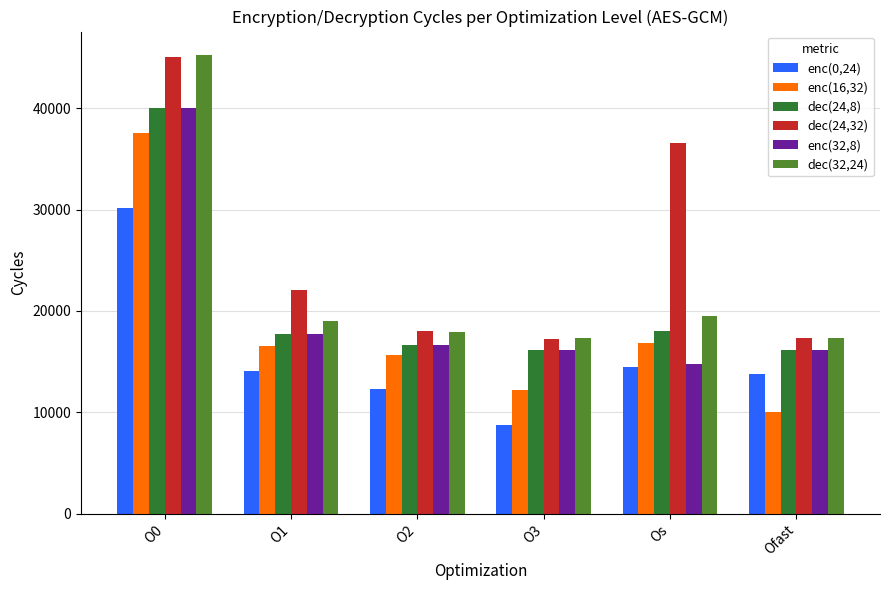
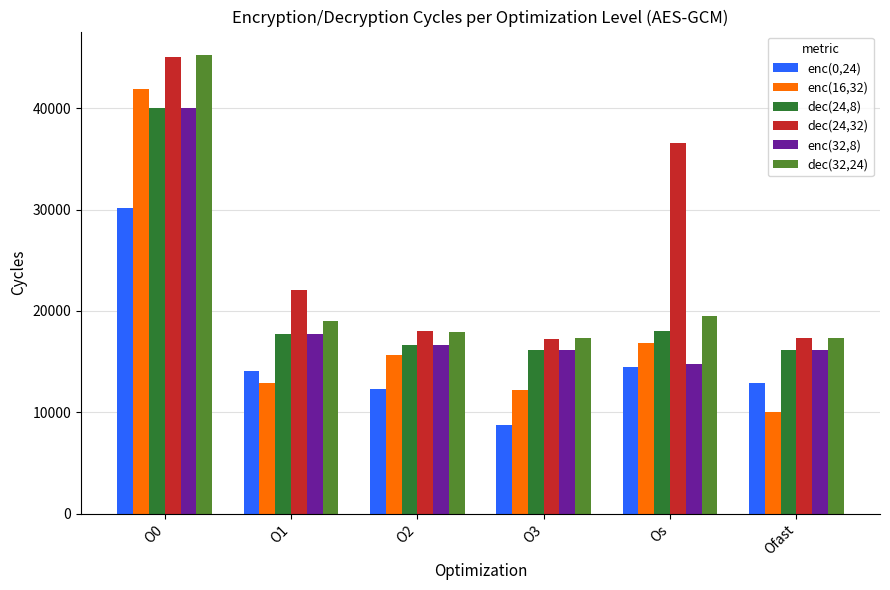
  {
    "enc(0,24)": {
      "O0": 30100,
      "O1": 14100,
      "O2": 12300,
      "O3": 8700,
      "Os": 14500,
-     "Ofast": 13800
+     "Ofast": 12800
    },
    "enc(16,32)": {
-     "O0": 37600,
-     "O1": 16600,
+     "O0": 41900,
+     "O1": 12900,
      "O2": 15600,
      "O3": 12200,
      "Os": 16900,
      "Ofast": 10000
    },
    "dec(24,32)": {
      "O0": 45100,
      "O1": 22100,
      "O2": 18000,
      "O3": 17200,
      "Os": 36600,
      "Ofast": 17300
    },
    "enc(32,8)": {
      "O0": 40000,
      "O1": 17700,
      "O2": 16600,
      "O3": 16200,
      "Os": 14700,
      "Ofast": 16200
    }
  }
